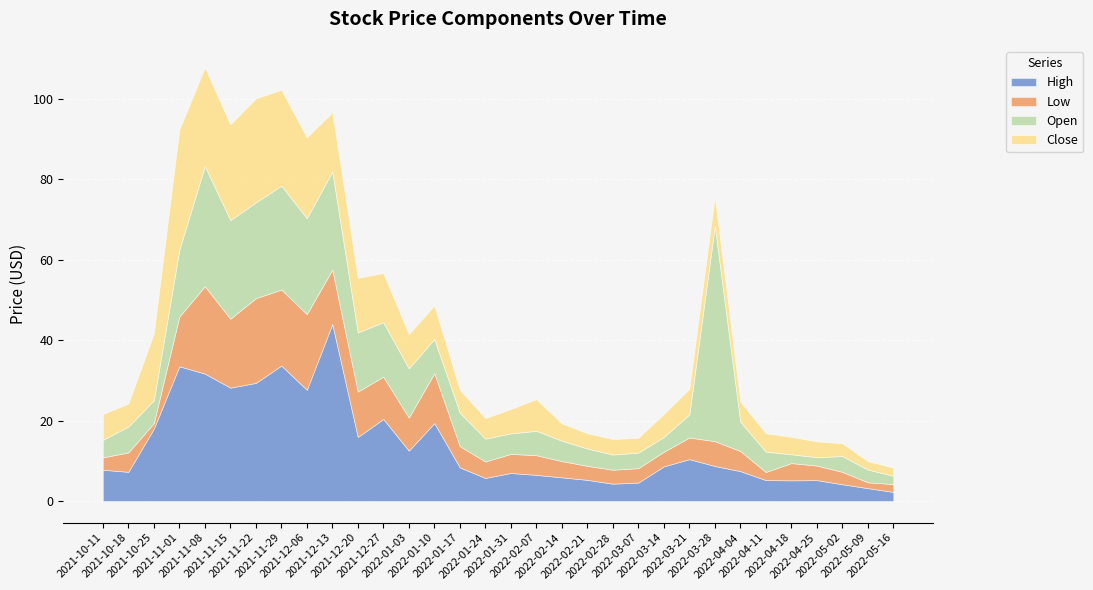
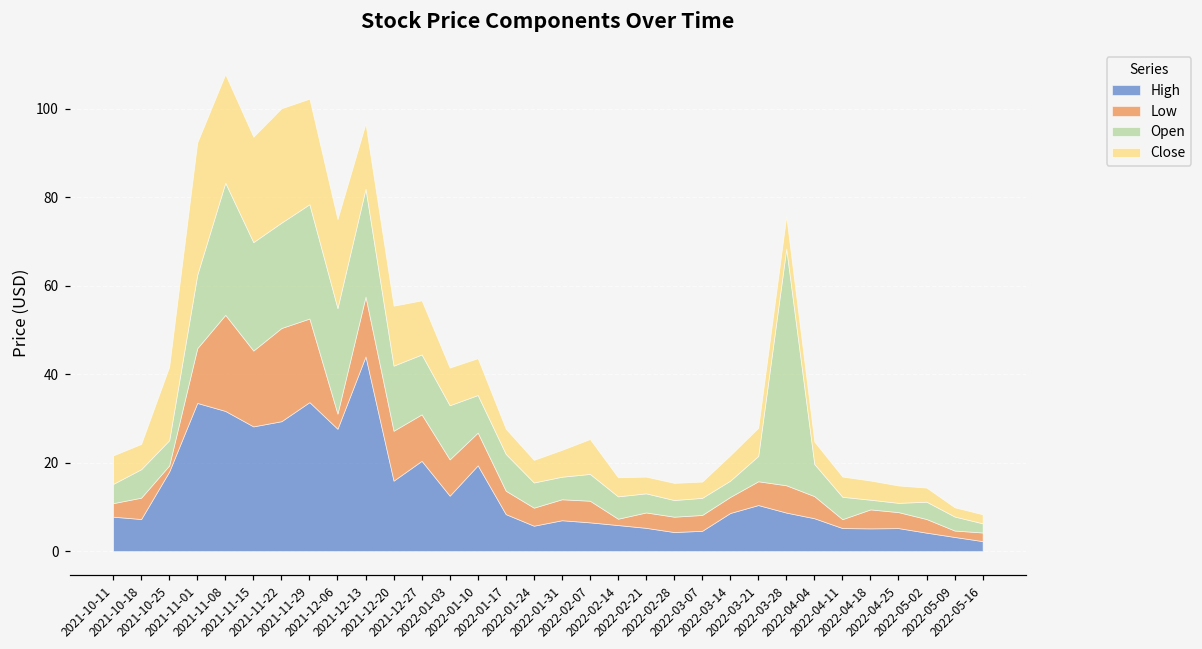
  {
    "High": {
      "2021-10-11": 8,
      "2021-10-18": 7,
      "2021-10-25": 18,
      "2021-11-01": 33,
      "2021-11-08": 32,
      "2021-11-15": 28,
      "2021-11-22": 29,
      "2021-11-29": 34,
      "2021-12-06": 28,
      "2021-12-13": 44,
      "2021-12-20": 16,
      "2021-12-27": 20,
      "2022-01-03": 13,
      "2022-01-10": 19,
      "2022-01-17": 8,
      "2022-01-24": 6,
      "2022-01-31": 7,
      "2022-02-07": 6,
      "2022-02-14": 6,
      "2022-02-21": 5,
      "2022-02-28": 4,
      "2022-03-07": 5,
      "2022-03-14": 9,
      "2022-03-21": 10,
      "2022-03-28": 9,
      "2022-04-04": 7,
      "2022-04-11": 5,
      "2022-04-18": 5,
      "2022-04-25": 5,
      "2022-05-02": 4,
      "2022-05-09": 3,
      "2022-05-16": 2
    },
    "Low": {
      "2021-10-11": 3,
      "2021-10-18": 5,
      "2021-10-25": 1,
      "2021-11-01": 12,
      "2021-11-08": 22,
      "2021-11-15": 17,
      "2021-11-22": 21,
      "2021-11-29": 19,
-     "2021-12-06": 19,
+     "2021-12-06": 3,
      "2021-12-13": 14,
      "2021-12-20": 11,
      "2021-12-27": 11,
      "2022-01-03": 8,
-     "2022-01-10": 12,
+     "2022-01-10": 7,
      "2022-01-17": 5,
      "2022-01-24": 4,
      "2022-01-31": 5,
      "2022-02-07": 5,
-     "2022-02-14": 4,
+     "2022-02-14": 1,
      "2022-02-21": 3,
      "2022-02-28": 3,
      "2022-03-07": 4,
      "2022-03-14": 4,
      "2022-03-21": 5,
      "2022-03-28": 6,
      "2022-04-04": 5,
      "2022-04-11": 2,
      "2022-04-18": 4,
      "2022-04-25": 4,
      "2022-05-02": 3,
      "2022-05-09": 1,
      "2022-05-16": 2
    },
    "Open": {
      "2021-10-11": 4,
      "2021-10-18": 6,
      "2021-10-25": 6,
      "2021-11-01": 17,
      "2021-11-08": 30,
      "2021-11-15": 25,
      "2021-11-22": 24,
      "2021-11-29": 26,
      "2021-12-06": 24,
      "2021-12-13": 24,
      "2021-12-20": 15,
      "2021-12-27": 14,
      "2022-01-03": 12,
      "2022-01-10": 9,
      "2022-01-17": 8,
      "2022-01-24": 6,
      "2022-01-31": 5,
      "2022-02-07": 6,
      "2022-02-14": 5,
      "2022-02-21": 4,
      "2022-02-28": 4,
      "2022-03-07": 4,
      "2022-03-14": 4,
      "2022-03-21": 6,
      "2022-03-28": 54,
      "2022-04-04": 7,
      "2022-04-11": 5,
      "2022-04-18": 2,
      "2022-04-25": 2,
      "2022-05-02": 4,
      "2022-05-09": 3,
      "2022-05-16": 2
    },
    "Close": {
      "2021-10-11": 6,
      "2021-10-18": 6,
      "2021-10-25": 17,
      "2021-11-01": 30,
      "2021-11-08": 25,
      "2021-11-15": 24,
      "2021-11-22": 26,
      "2021-11-29": 24,
      "2021-12-06": 20,
      "2021-12-13": 15,
      "2021-12-20": 14,
      "2021-12-27": 12,
      "2022-01-03": 9,
      "2022-01-10": 8,
      "2022-01-17": 6,
      "2022-01-24": 5,
      "2022-01-31": 6,
      "2022-02-07": 8,
      "2022-02-14": 4,
      "2022-02-21": 4,
      "2022-02-28": 4,
      "2022-03-07": 4,
      "2022-03-14": 6,
      "2022-03-21": 6,
      "2022-03-28": 7,
      "2022-04-04": 5,
      "2022-04-11": 5,
      "2022-04-18": 4,
      "2022-04-25": 4,
      "2022-05-02": 3,
      "2022-05-09": 2,
      "2022-05-16": 2
    }
  }
